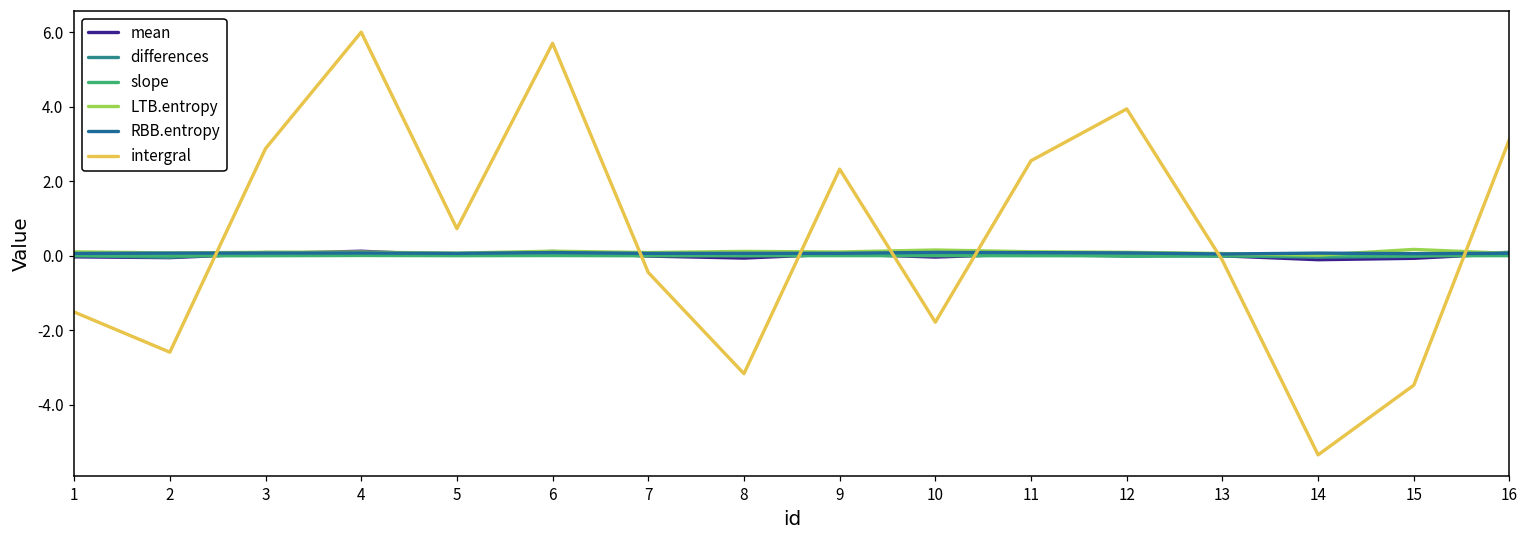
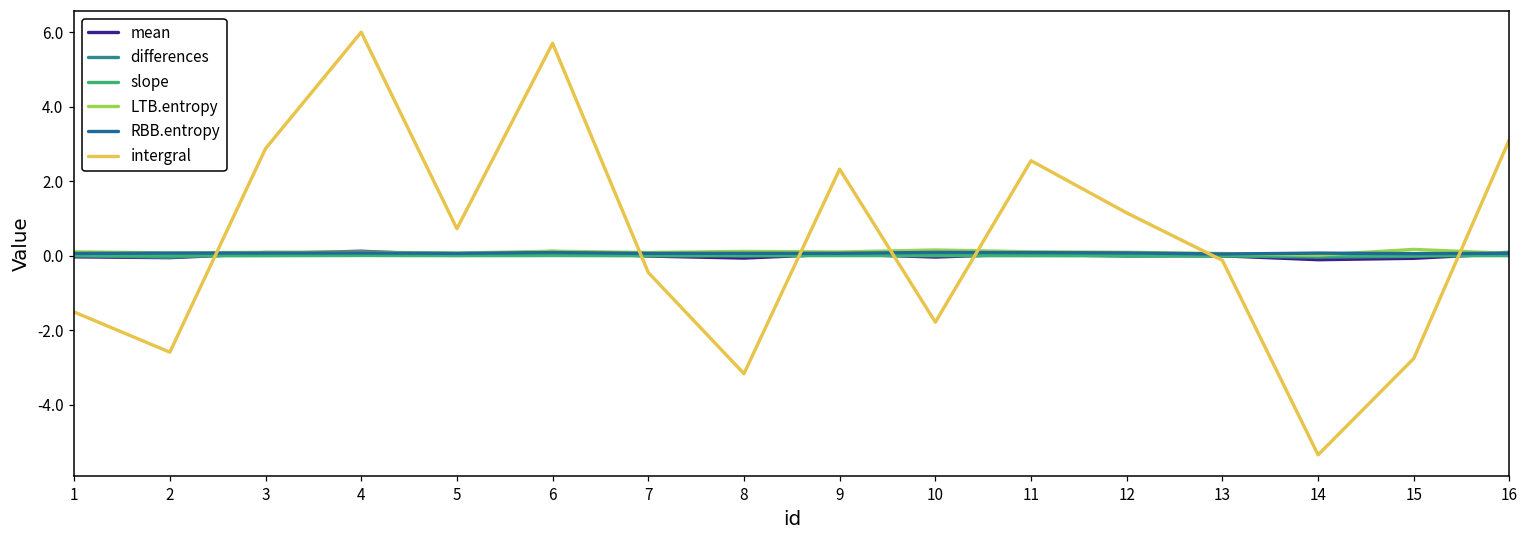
  {
    "LTB.entropy": {
      "15": 0.2
    },
    "intergral": {
      "1": -1.5,
      "2": -2.6,
      "3": 2.9,
      "4": 6.0,
      "5": 0.7,
      "6": 5.7,
      "7": -0.4,
      "8": -3.2,
      "9": 2.3,
      "10": -1.8,
      "11": 2.5,
-     "12": 3.9,
+     "12": 1.1,
      "13": -0.1,
      "14": -5.3,
-     "15": -3.5,
+     "15": -2.8,
      "16": 3.1
    }
  }
